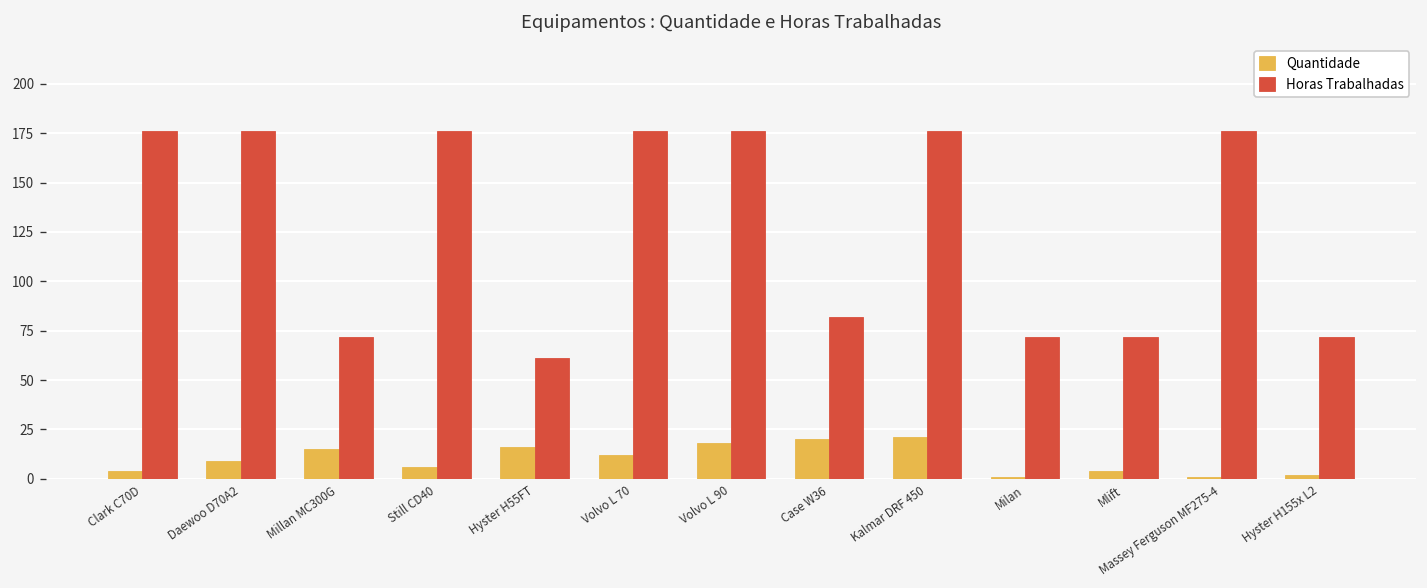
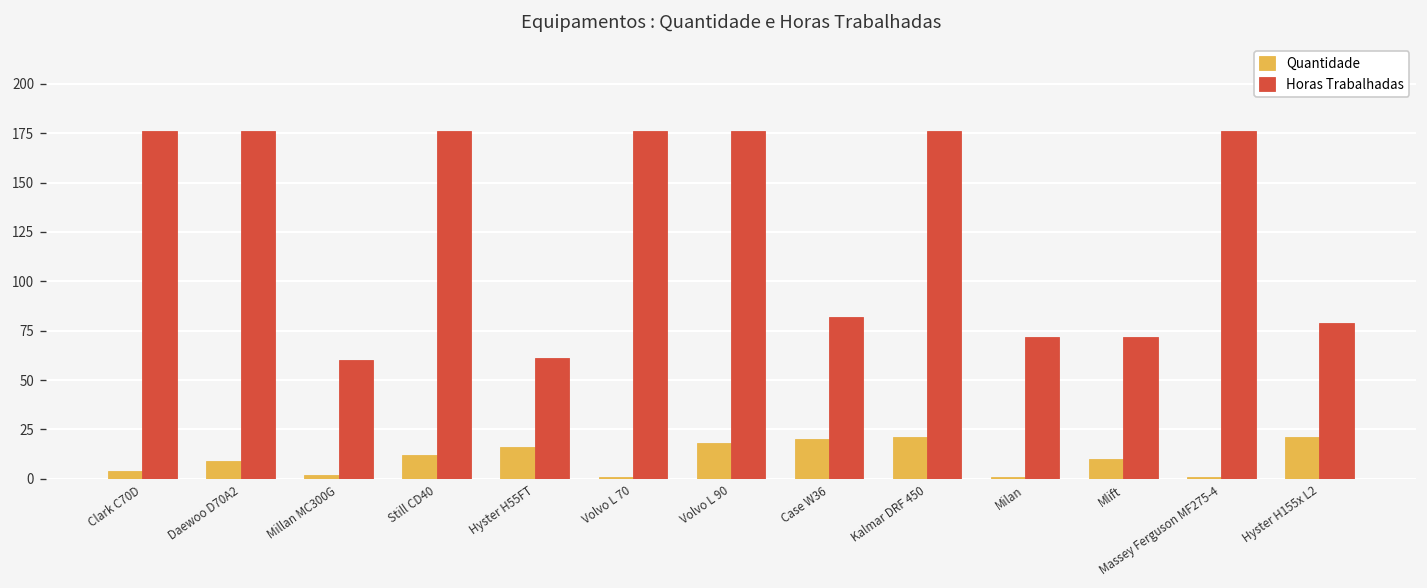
  {
    "Quantidade": {
      "Clark C70D": 4,
      "Daewoo D70A2": 9,
-     "Millan MC300G": 15,
-     "Still CD40": 6,
+     "Millan MC300G": 2,
+     "Still CD40": 12,
      "Hyster H55FT": 16,
-     "Volvo L 70": 12,
+     "Volvo L 70": 1,
      "Volvo L 90": 18,
      "Case W36": 20,
      "Kalmar DRF 450": 21,
-     "Mlift": 4,
-     "Hyster H155x L2": 2
+     "Mlift": 10,
+     "Hyster H155x L2": 21
    },
    "Horas Trabalhadas": {
      "Clark C70D": 176,
      "Daewoo D70A2": 176,
-     "Millan MC300G": 72,
+     "Millan MC300G": 60,
      "Still CD40": 176,
      "Hyster H55FT": 61,
      "Volvo L 70": 176,
      "Volvo L 90": 176,
      "Case W36": 82,
      "Kalmar DRF 450": 176,
      "Milan": 72,
      "Mlift": 72,
      "Massey Ferguson MF275-4": 176,
-     "Hyster H155x L2": 72
+     "Hyster H155x L2": 79
    }
  }
